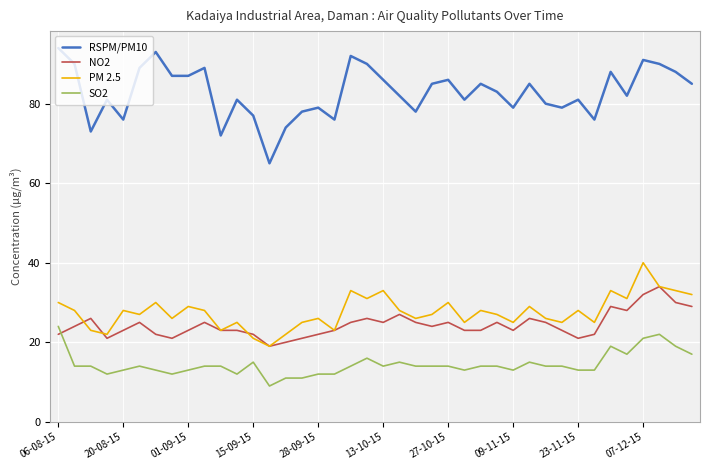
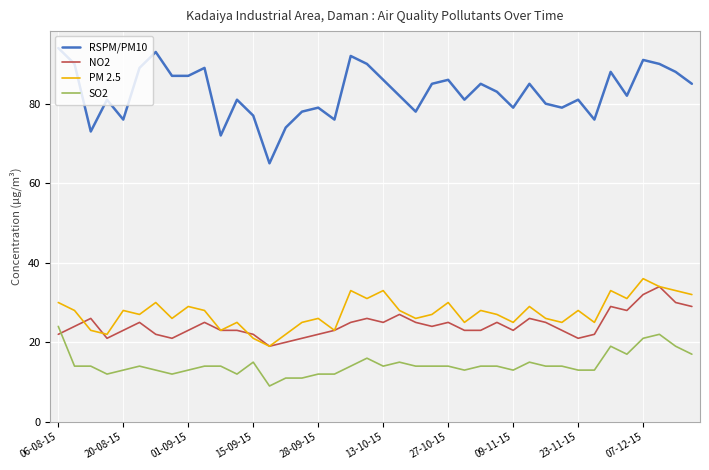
  {
    "RSPM/PM10": {
      "20-08-15": 76,
      "01-09-15": 87,
      "15-09-15": 77,
      "28-09-15": 79,
      "13-10-15": 86,
      "27-10-15": 86,
      "09-11-15": 79,
      "23-11-15": 81,
      "07-12-15": 91
    },
    "NO2": {
      "06-08-15": 22,
      "20-08-15": 23,
      "01-09-15": 23,
      "15-09-15": 22,
      "28-09-15": 22,
      "13-10-15": 25,
      "27-10-15": 25,
      "09-11-15": 23,
      "23-11-15": 21,
      "07-12-15": 32
    },
    "PM 2.5": {
      "06-08-15": 30,
      "20-08-15": 28,
      "01-09-15": 29,
      "15-09-15": 21,
      "28-09-15": 26,
      "13-10-15": 33,
      "27-10-15": 30,
      "09-11-15": 25,
      "23-11-15": 28,
-     "07-12-15": 40
+     "07-12-15": 36
    },
    "SO2": {
      "06-08-15": 24,
      "20-08-15": 13,
      "01-09-15": 13,
      "15-09-15": 15,
      "28-09-15": 12,
      "13-10-15": 14,
      "27-10-15": 14,
      "09-11-15": 13,
      "23-11-15": 13,
      "07-12-15": 21
    }
  }
